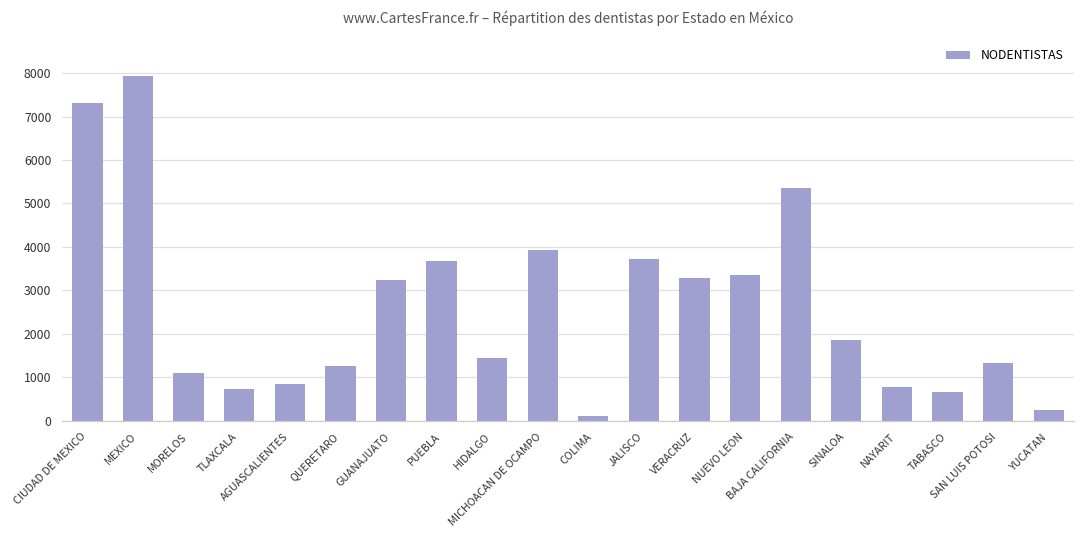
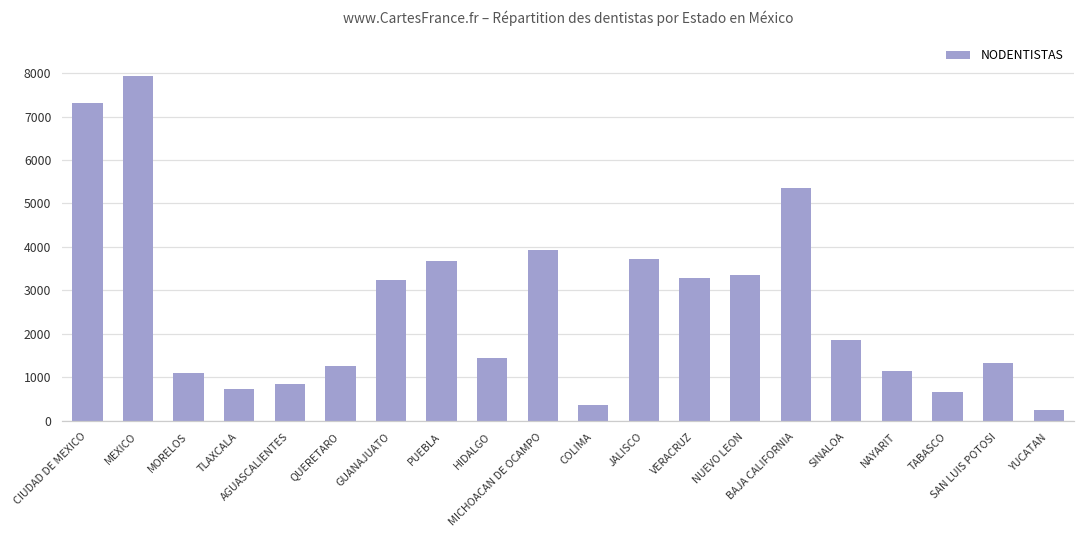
  {
    "CIUDAD DE MEXICO": 7300,
    "MEXICO": 7900,
    "MORELOS": 1100,
    "TLAXCALA": 700,
    "AGUASCALIENTES": 800,
    "QUERETARO": 1300,
    "GUANAJUATO": 3200,
    "PUEBLA": 3700,
    "HIDALGO": 1400,
    "MICHOACAN DE OCAMPO": 3900,
-   "COLIMA": 100,
+   "COLIMA": 400,
    "JALISCO": 3700,
    "VERACRUZ": 3300,
    "NUEVO LEON": 3400,
    "BAJA CALIFORNIA": 5400,
    "SINALOA": 1900,
-   "NAYARIT": 800,
+   "NAYARIT": 1100,
    "TABASCO": 700,
    "SAN LUIS POTOSI": 1300,
    "YUCATAN": 300
  }
